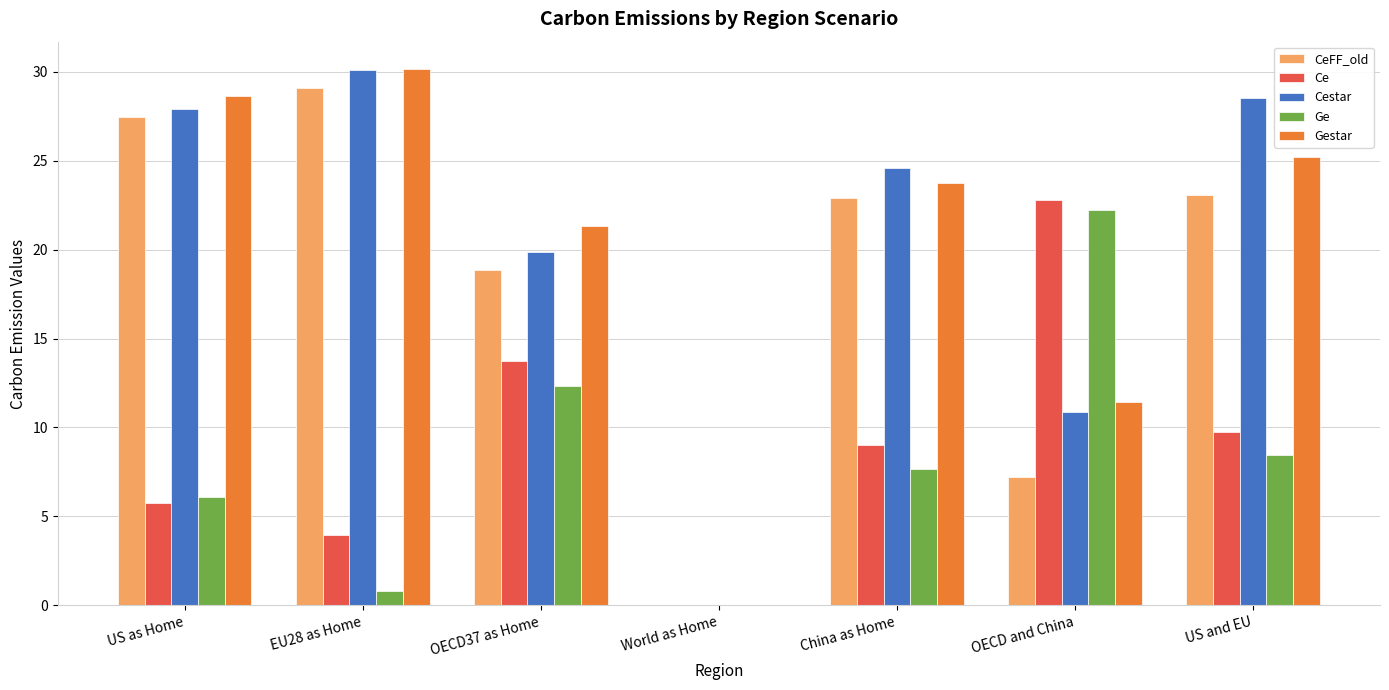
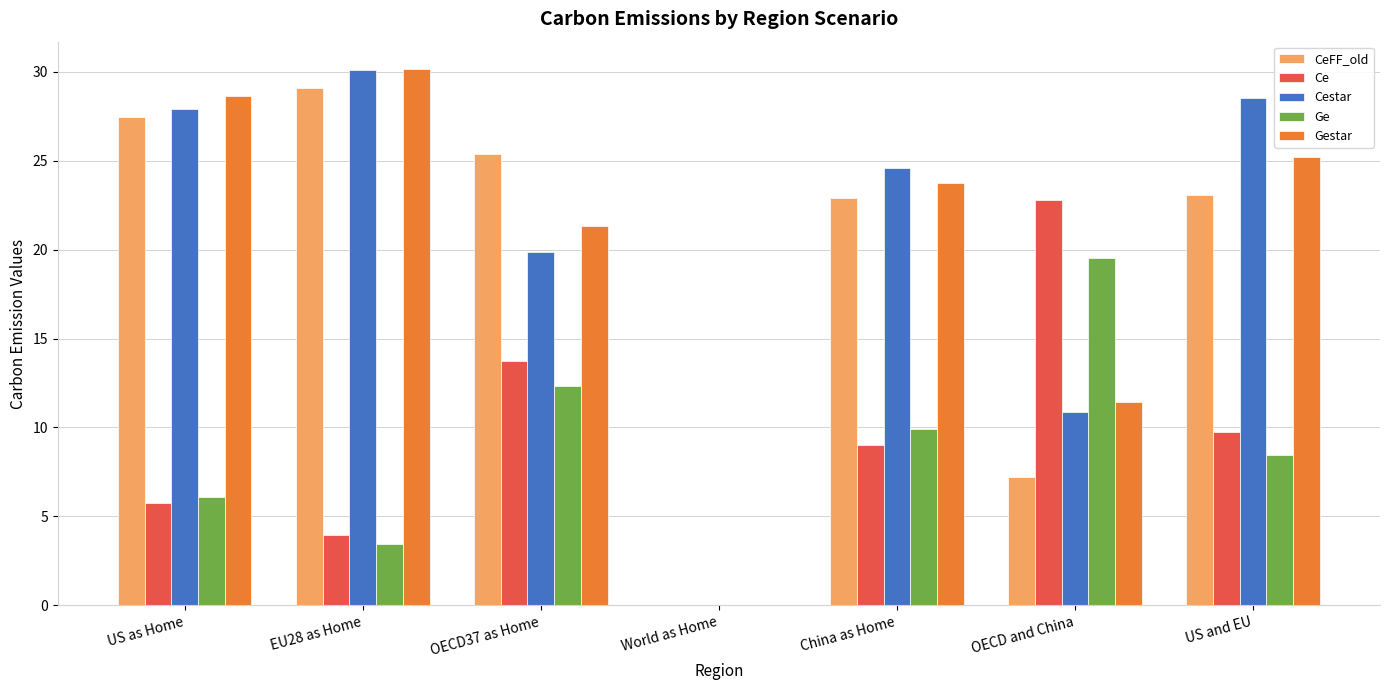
  {
    "CeFF_old": {
      "US as Home": 27.4,
      "EU28 as Home": 29.1,
-     "OECD37 as Home": 18.9,
+     "OECD37 as Home": 25.4,
      "World as Home": 0.0,
      "China as Home": 22.9,
      "OECD and China": 7.2,
      "US and EU": 23.1
    },
    "Cestar": {
      "US as Home": 27.9,
      "EU28 as Home": 30.1,
      "OECD37 as Home": 19.9,
      "World as Home": 0.0,
      "China as Home": 24.6,
      "OECD and China": 10.9,
      "US and EU": 28.5
    },
    "Ge": {
      "US as Home": 6.1,
-     "EU28 as Home": 0.8,
+     "EU28 as Home": 3.5,
      "OECD37 as Home": 12.3,
      "World as Home": 0.0,
-     "China as Home": 7.6,
-     "OECD and China": 22.2,
+     "China as Home": 9.9,
+     "OECD and China": 19.5,
      "US and EU": 8.4
    }
  }
